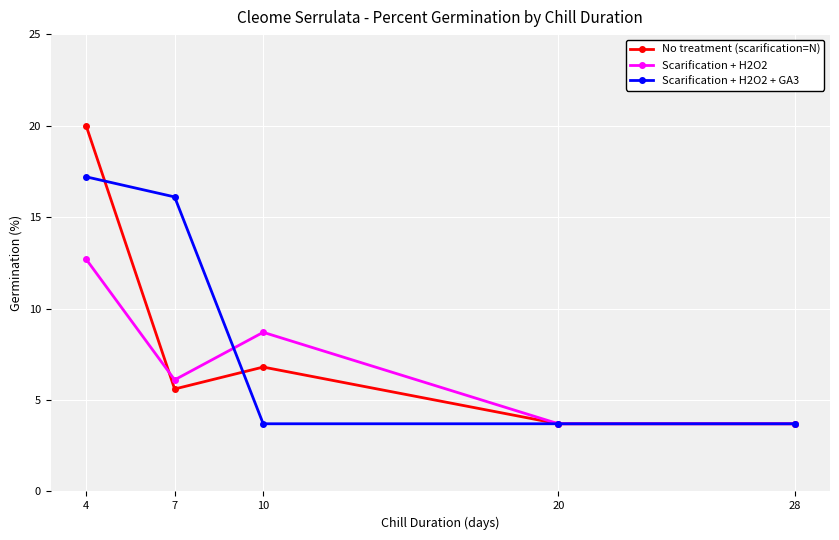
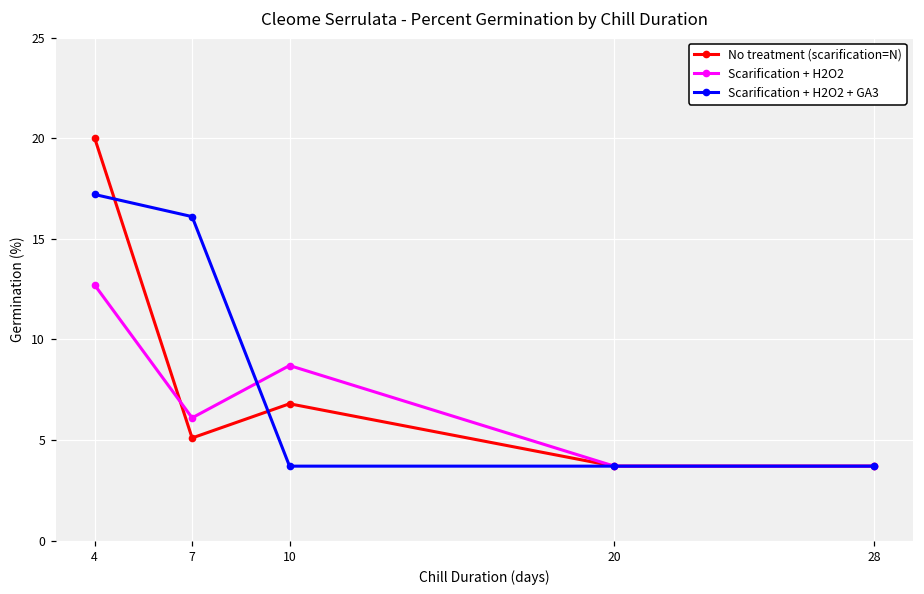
  {
    "No treatment (scarification=N)": {
      "4": 20.0,
-     "7": 5.6,
+     "7": 5.1,
      "10": 6.8
    },
    "Scarification + H2O2": {
      "4": 12.7,
      "7": 6.1,
      "10": 8.7
    },
    "Scarification + H2O2 + GA3": {
      "4": 17.2,
      "7": 16.1,
      "10": 3.7
    }
  }
